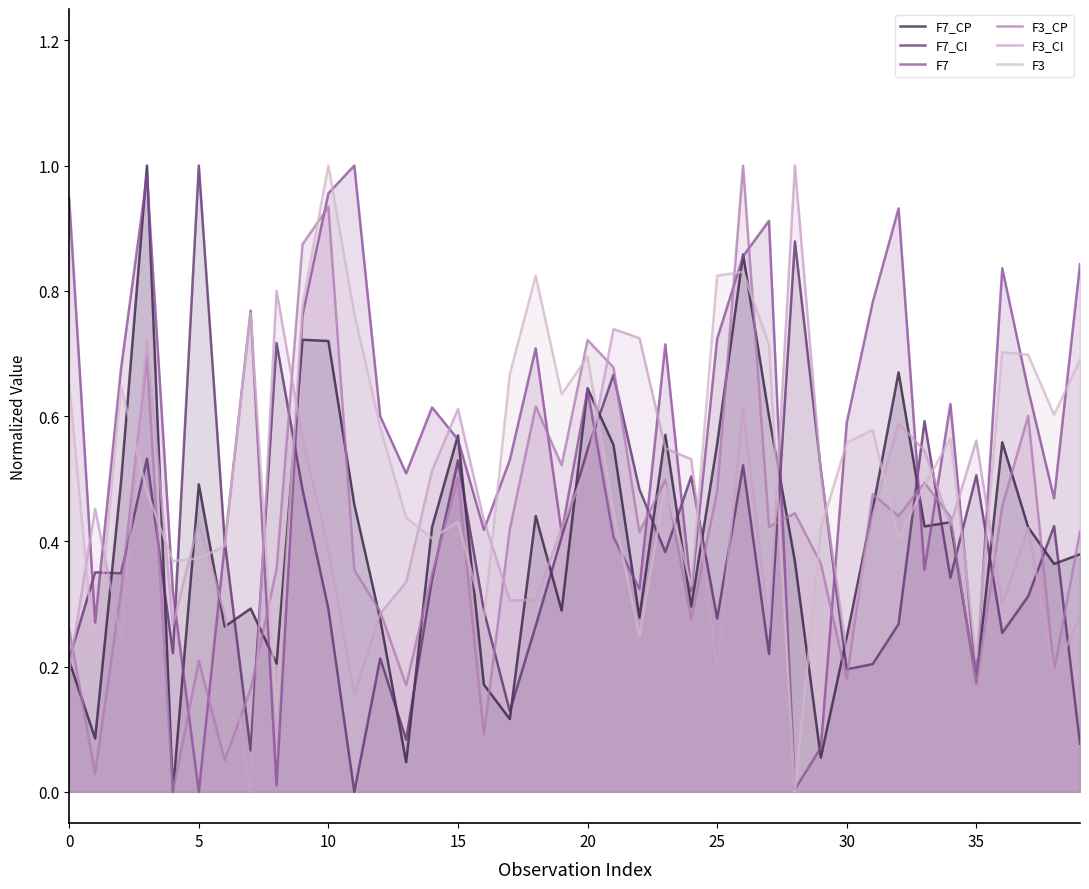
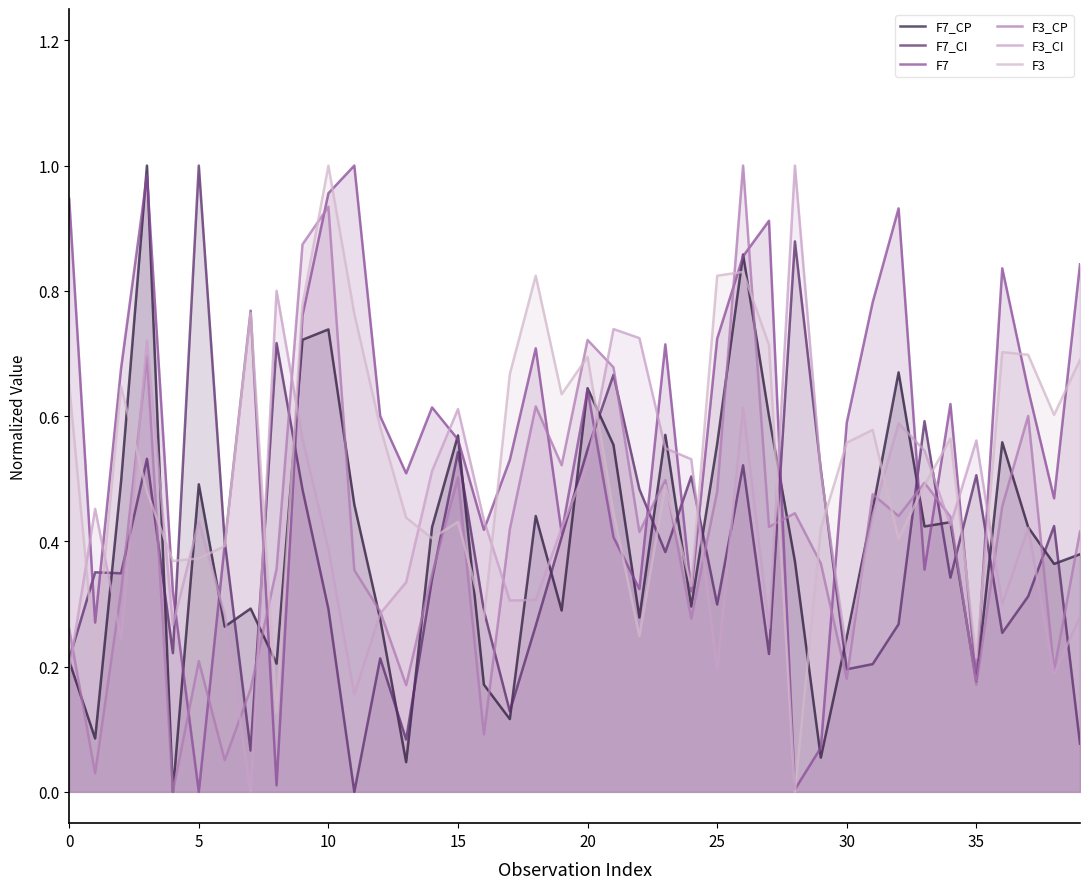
  {
    "F7_CP": {
      "5": 0.49,
-     "10": 0.72,
+     "10": 0.74,
      "15": 0.57,
      "25": 0.56,
      "30": 0.25
    },
    "F7_CI": {
      "5": 1.00,
      "10": 0.29,
-     "15": 0.53,
+     "15": 0.54,
      "20": 0.55,
-     "25": 0.28,
+     "25": 0.30,
      "30": 0.20,
      "35": 0.51
    },
    "F7": {
      "0": 0.95,
      "5": 0.00,
      "10": 0.96,
      "15": 0.56,
      "25": 0.72,
      "30": 0.59
    }
  }
